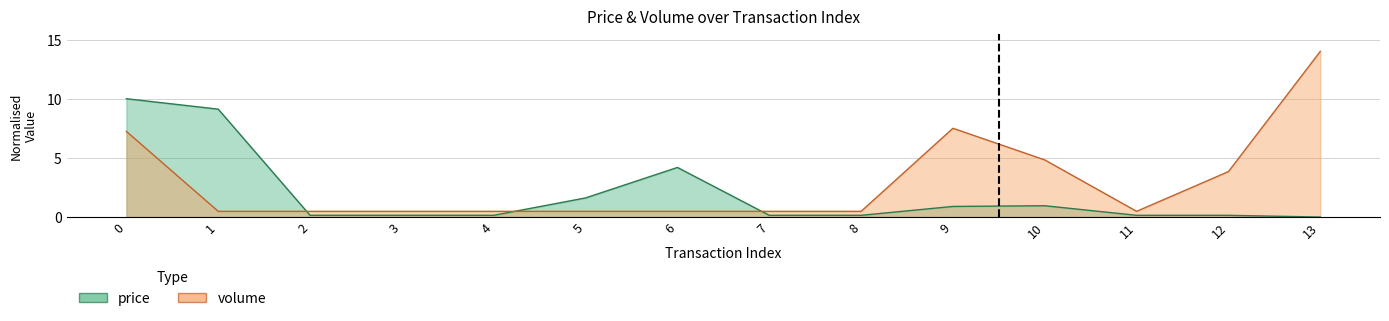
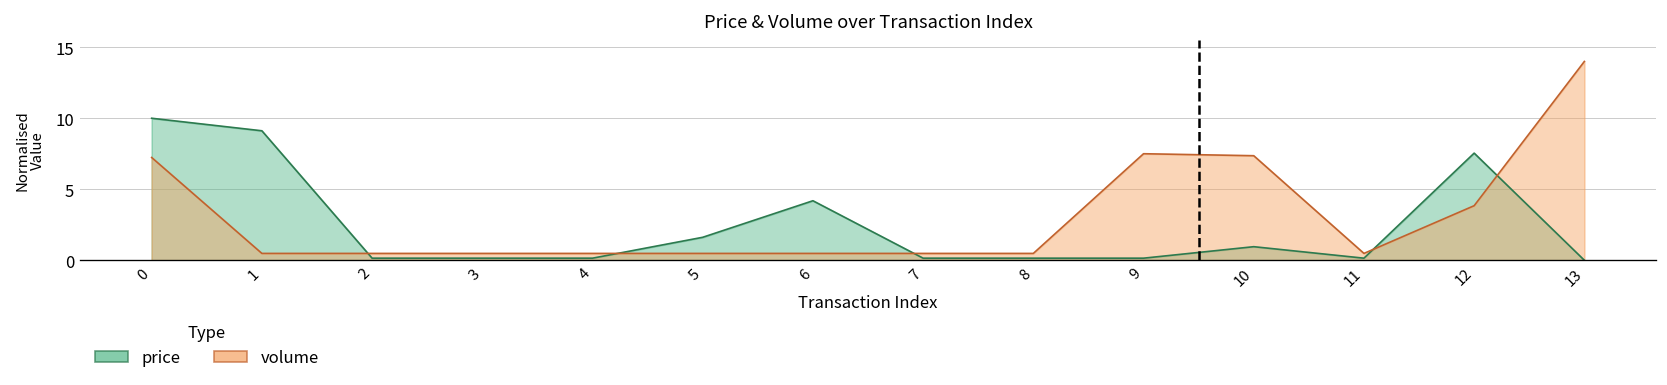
  {
    "price": {
      "0": 10.0,
      "1": 9.1,
      "2": 0.1,
      "3": 0.1,
      "4": 0.1,
      "5": 1.6,
      "6": 4.2,
      "7": 0.1,
      "8": 0.1,
-     "9": 0.9,
+     "9": 0.1,
      "10": 1.0,
      "11": 0.1,
-     "12": 0.1,
+     "12": 7.5,
      "13": 0.0
    },
    "volume": {
      "0": 7.2,
      "1": 0.5,
      "2": 0.5,
      "3": 0.5,
      "4": 0.5,
      "5": 0.5,
      "6": 0.5,
      "7": 0.5,
      "8": 0.5,
      "9": 7.5,
-     "10": 4.8,
+     "10": 7.4,
      "11": 0.5,
      "12": 3.8,
      "13": 14.0
    }
  }
